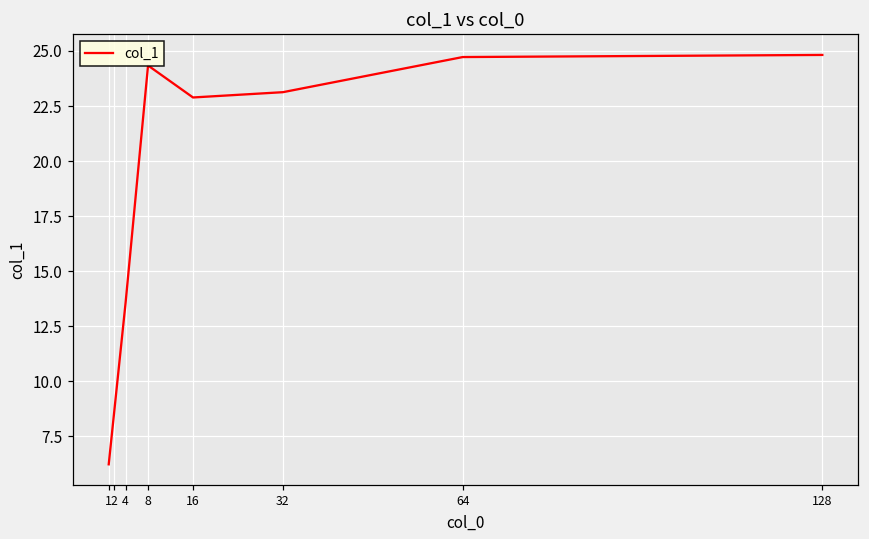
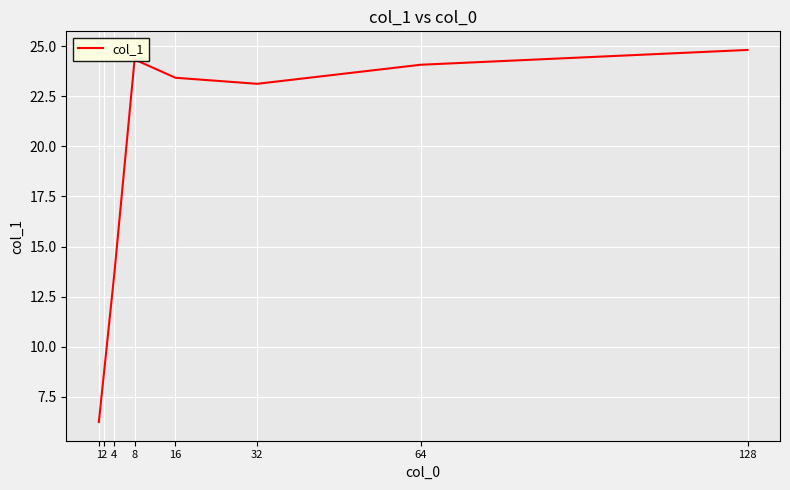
  {
    "4": 13.6,
-   "16": 22.9,
+   "16": 23.4,
    "32": 23.1,
-   "64": 24.7,
+   "64": 24.1,
    "128": 24.8
  }
